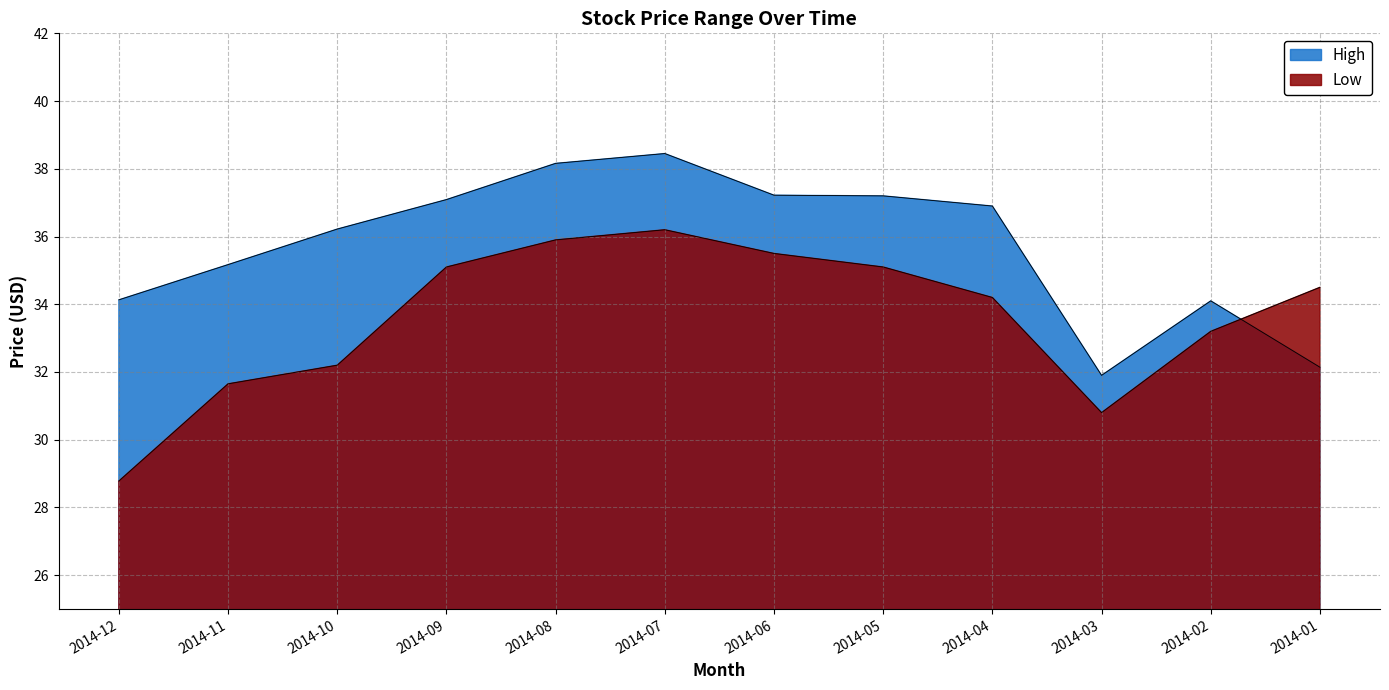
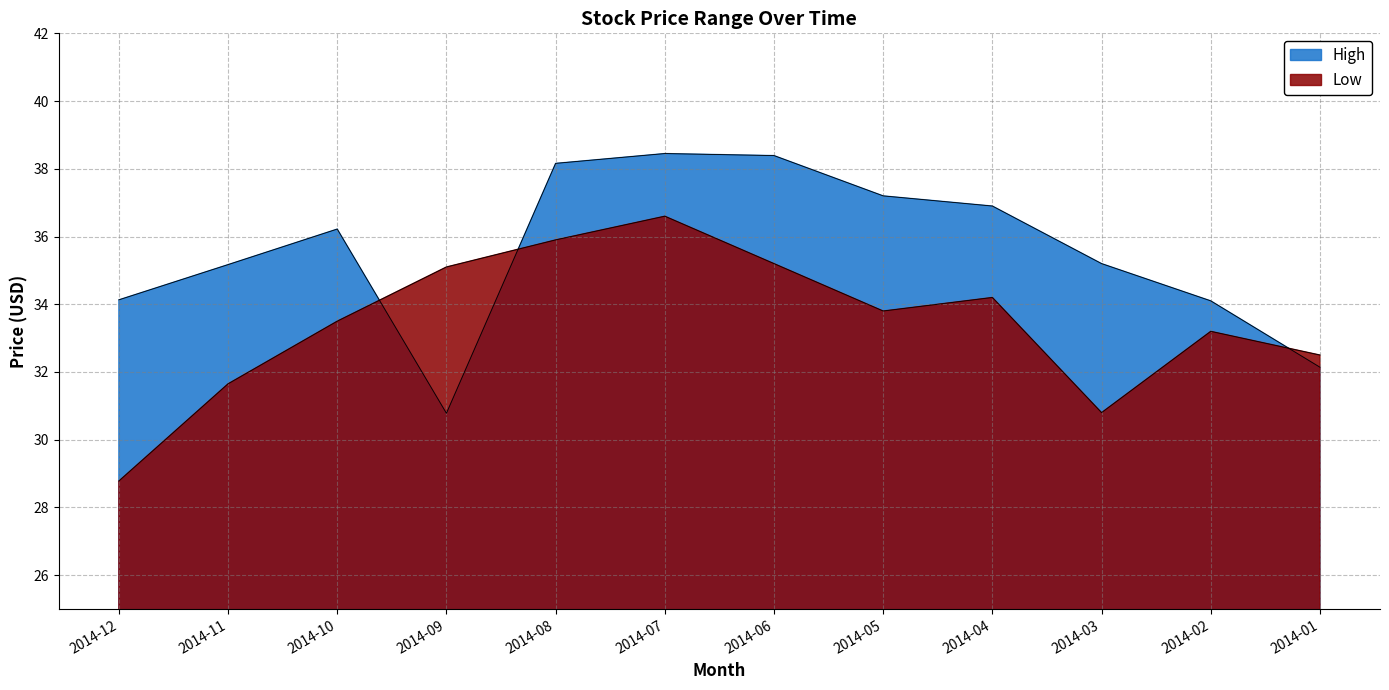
  {
    "High": {
      "2014-12": 34.1,
      "2014-11": 35.2,
      "2014-10": 36.2,
-     "2014-09": 37.1,
+     "2014-09": 30.8,
      "2014-08": 38.2,
      "2014-07": 38.5,
-     "2014-06": 37.2,
+     "2014-06": 38.4,
      "2014-05": 37.2,
      "2014-04": 36.9,
-     "2014-03": 31.9,
+     "2014-03": 35.2,
      "2014-02": 34.1,
      "2014-01": 32.1
    },
    "Low": {
      "2014-12": 28.8,
      "2014-11": 31.7,
-     "2014-10": 32.2,
+     "2014-10": 33.5,
      "2014-09": 35.1,
      "2014-08": 35.9,
-     "2014-07": 36.2,
-     "2014-06": 35.5,
-     "2014-05": 35.1,
+     "2014-07": 36.6,
+     "2014-06": 35.2,
+     "2014-05": 33.8,
      "2014-04": 34.2,
      "2014-03": 30.8,
      "2014-02": 33.2,
-     "2014-01": 34.5
+     "2014-01": 32.5
    }
  }
